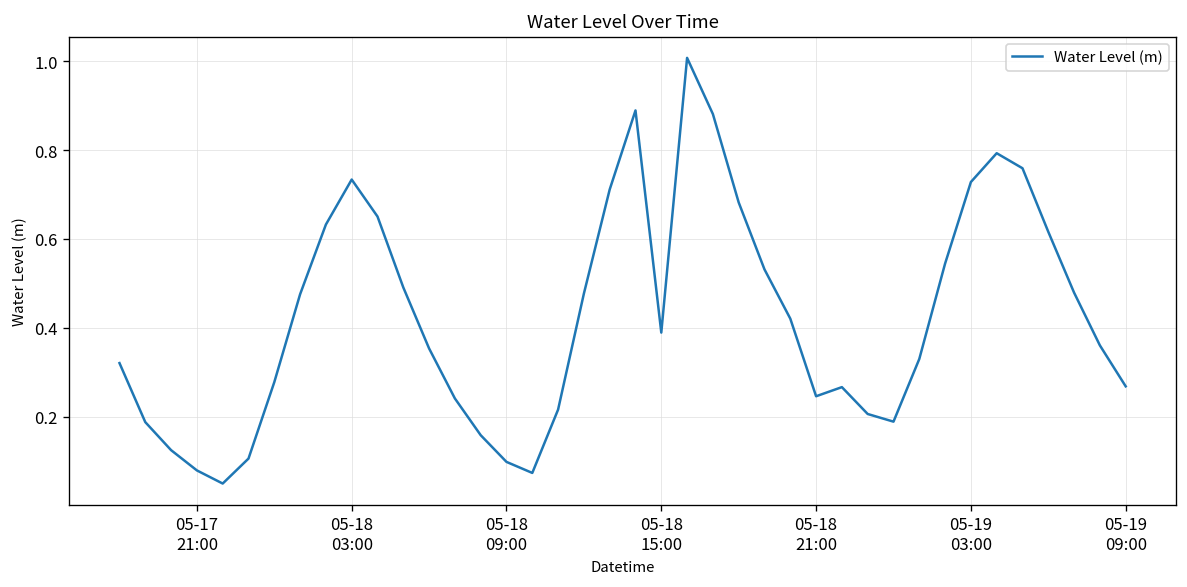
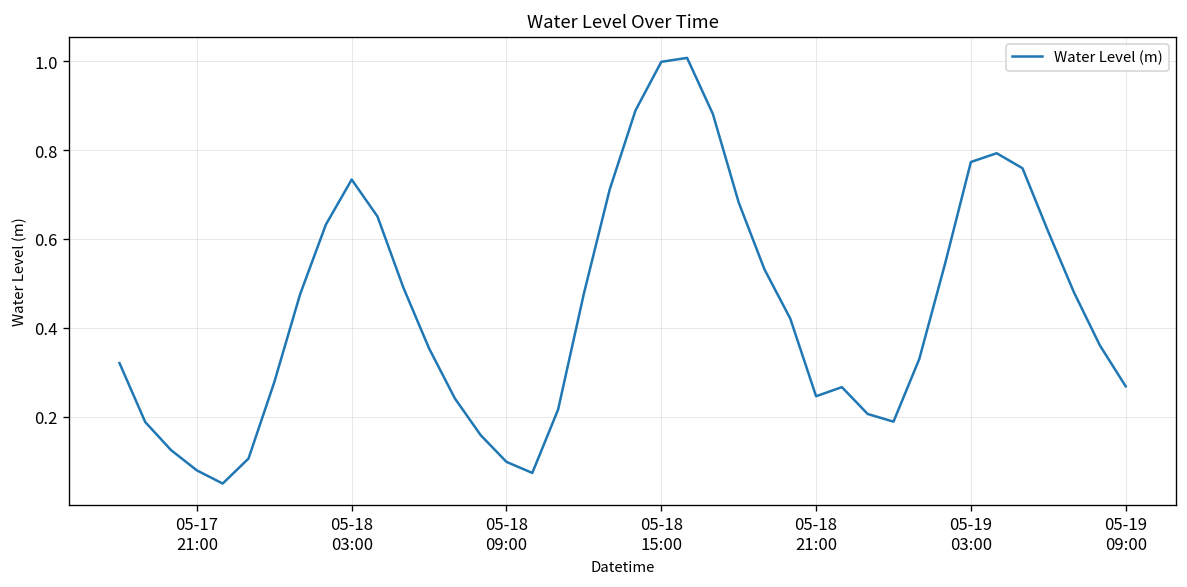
  {
    "05-17 21:00": 0.08,
    "05-18 03:00": 0.73,
    "05-18 09:00": 0.10,
-   "05-18 15:00": 0.39,
+   "05-18 15:00": 1.00,
    "05-18 21:00": 0.25,
-   "05-19 03:00": 0.73,
+   "05-19 03:00": 0.77,
    "05-19 09:00": 0.27
  }
